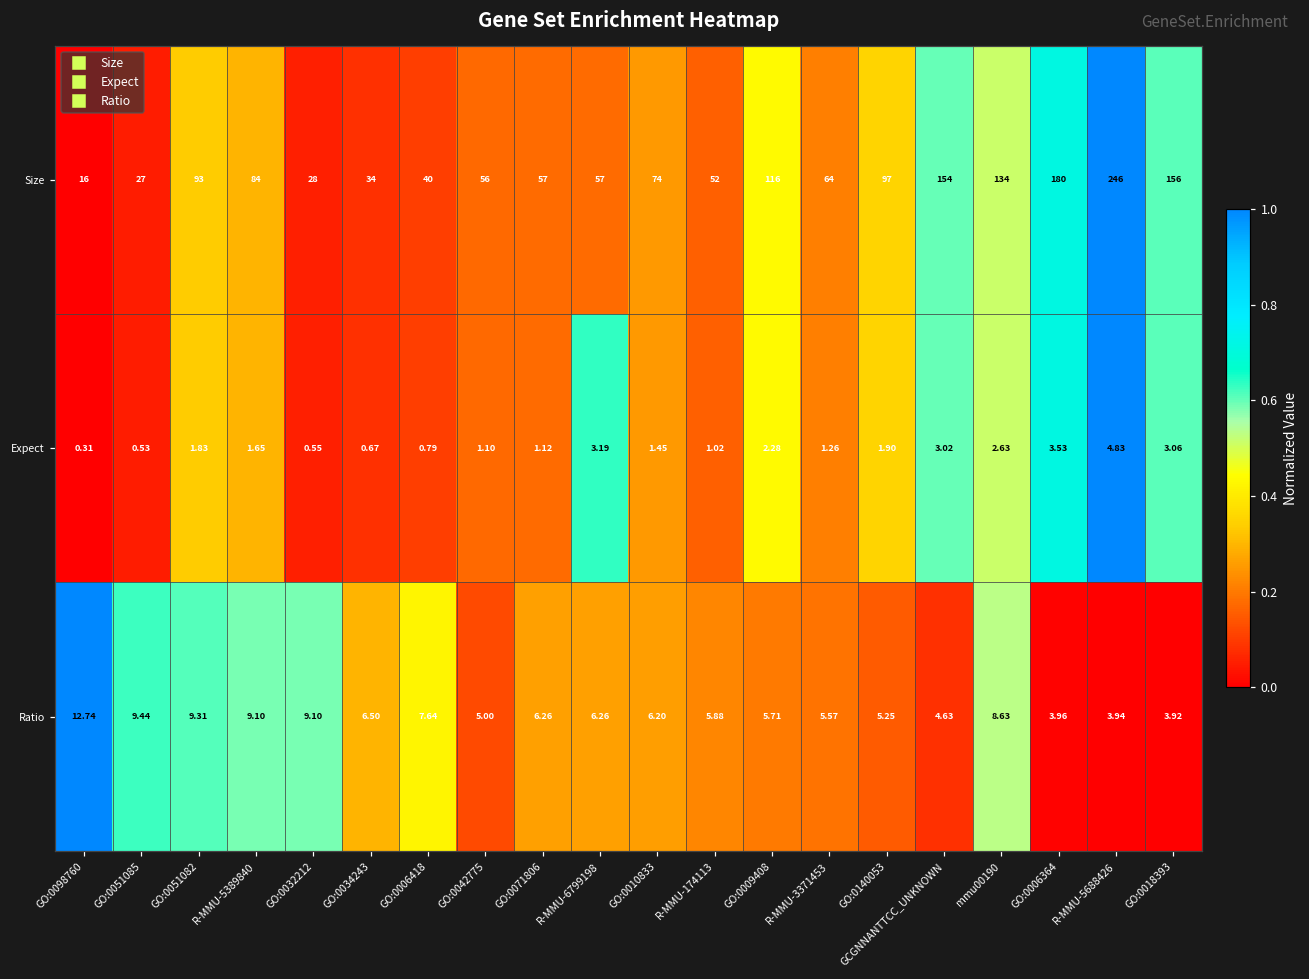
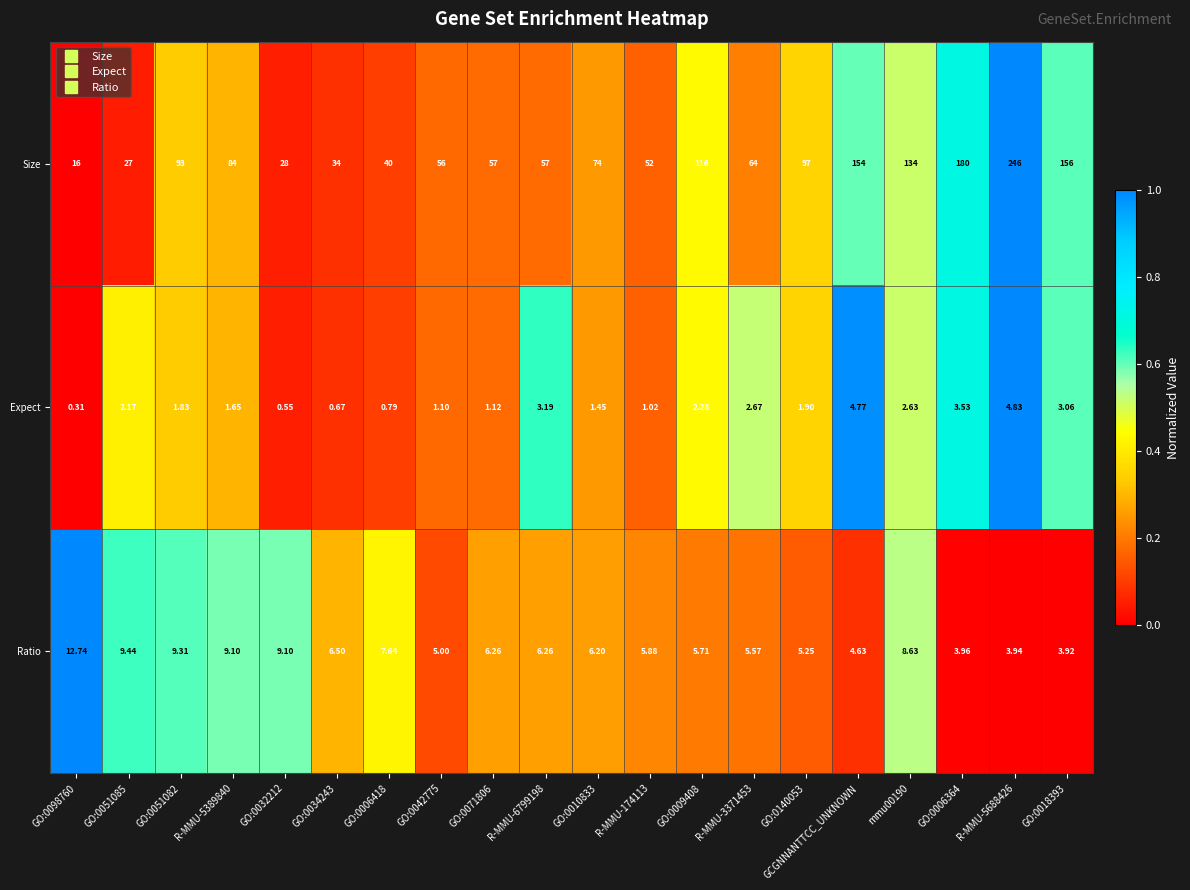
  {
    "Size": {
      "GO:0098760": 16,
      "GO:0051085": 27,
      "GO:0051082": 93,
      "R-MMU-5389840": 84,
      "GO:0032212": 28,
      "GO:0034243": 34,
      "GO:0006418": 40,
      "GO:0042775": 56,
      "GO:0071806": 57,
      "R-MMU-6799198": 57,
      "GO:0010833": 74,
      "R-MMU-174113": 52,
      "GO:0009408": 116,
      "R-MMU-3371453": 64,
      "GO:0140053": 97,
      "GCGNNANTTCC_UNKNOWN": 154,
      "mmu00190": 134,
      "GO:0006364": 180,
      "R-MMU-5688426": 246,
      "GO:0018393": 156
    },
    "Expect": {
      "GO:0098760": 0.31,
-     "GO:0051085": 0.53,
+     "GO:0051085": 2.17,
      "GO:0051082": 1.83,
      "R-MMU-5389840": 1.65,
      "GO:0032212": 0.55,
      "GO:0034243": 0.67,
      "GO:0006418": 0.79,
      "GO:0042775": 1.10,
      "GO:0071806": 1.12,
      "R-MMU-6799198": 3.19,
      "GO:0010833": 1.45,
      "R-MMU-174113": 1.02,
      "GO:0009408": 2.28,
-     "R-MMU-3371453": 1.26,
+     "R-MMU-3371453": 2.67,
      "GO:0140053": 1.90,
-     "GCGNNANTTCC_UNKNOWN": 3.02,
+     "GCGNNANTTCC_UNKNOWN": 4.77,
      "mmu00190": 2.63,
      "GO:0006364": 3.53,
      "R-MMU-5688426": 4.83,
      "GO:0018393": 3.06
    },
    "Ratio": {
      "GO:0098760": 12.74,
      "GO:0051085": 9.44,
      "GO:0051082": 9.31,
      "R-MMU-5389840": 9.10,
      "GO:0032212": 9.10,
      "GO:0034243": 6.50,
      "GO:0006418": 7.64,
      "GO:0042775": 5.00,
      "GO:0071806": 6.26,
      "R-MMU-6799198": 6.26,
      "GO:0010833": 6.20,
      "R-MMU-174113": 5.88,
      "GO:0009408": 5.71,
      "R-MMU-3371453": 5.57,
      "GO:0140053": 5.25,
      "GCGNNANTTCC_UNKNOWN": 4.63,
      "mmu00190": 8.63,
      "GO:0006364": 3.96,
      "R-MMU-5688426": 3.94,
      "GO:0018393": 3.92
    }
  }
